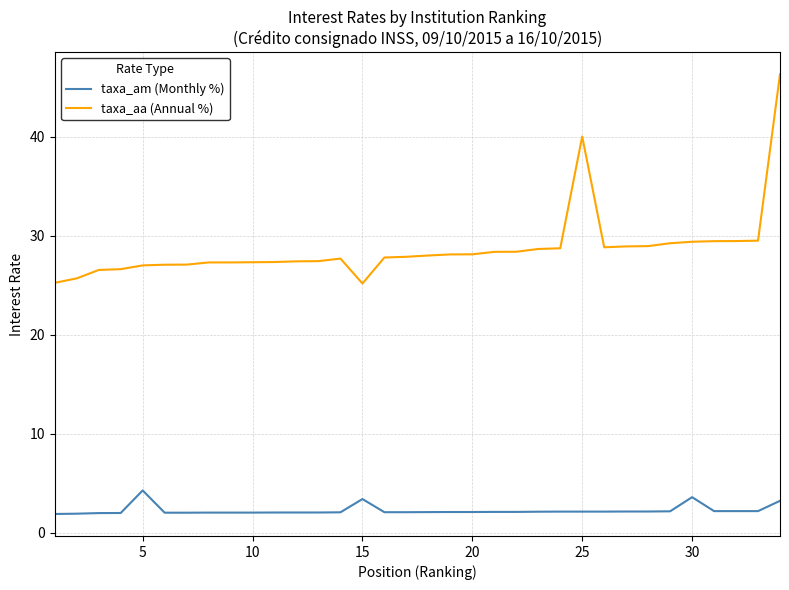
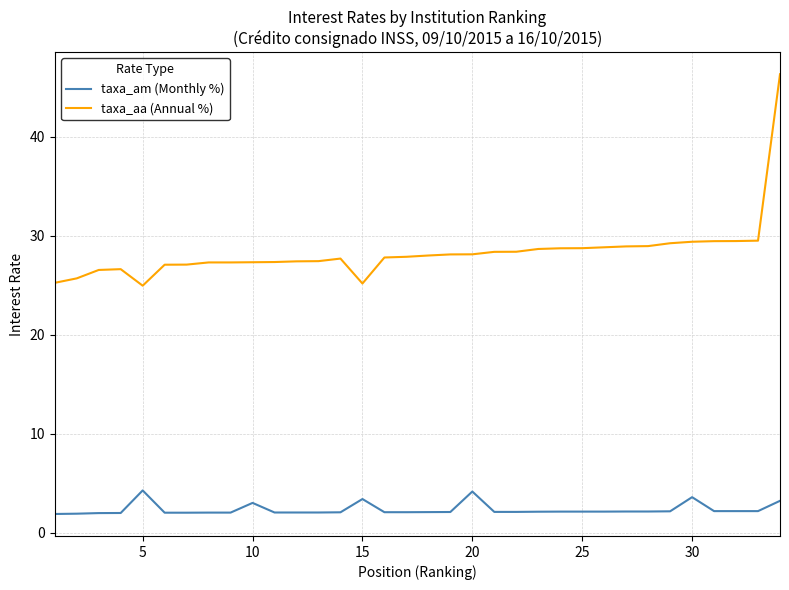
  {
    "taxa_am (Monthly %)": {
      "5": 4,
-     "10": 2,
+     "10": 3,
      "15": 3,
-     "20": 2,
+     "20": 4,
      "25": 2,
      "30": 4
    },
    "taxa_aa (Annual %)": {
-     "5": 27,
+     "5": 25,
      "10": 27,
      "15": 25,
      "20": 28,
-     "25": 40,
+     "25": 29,
      "30": 29
    }
  }
